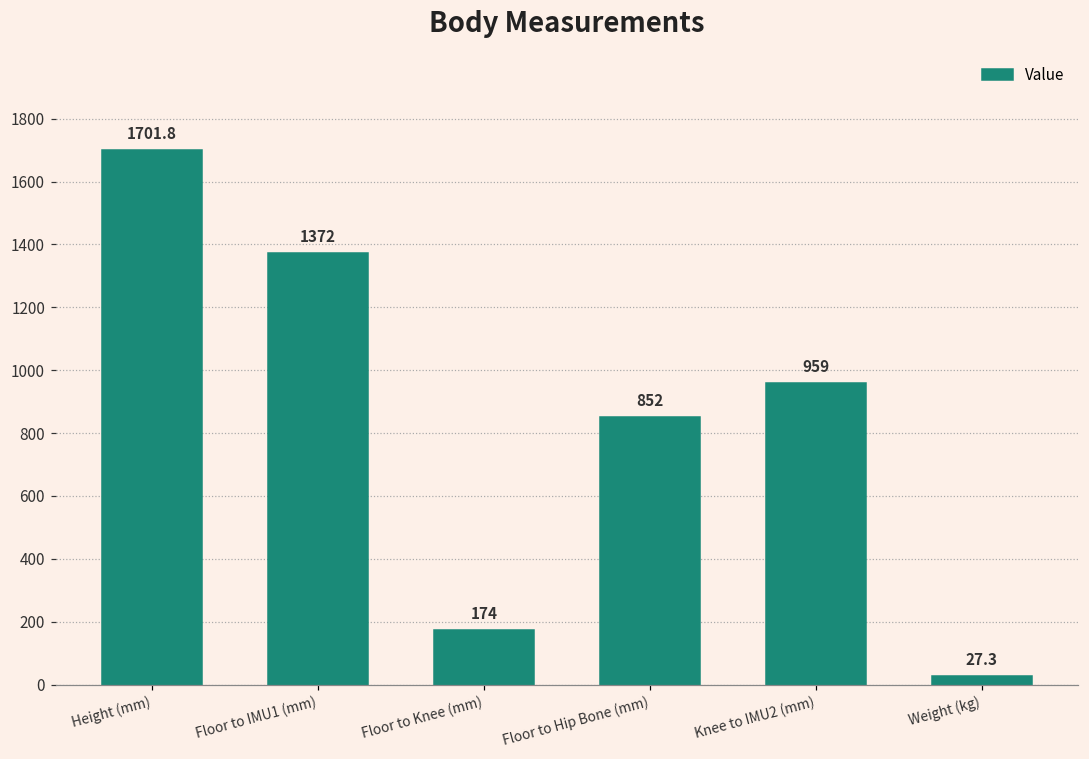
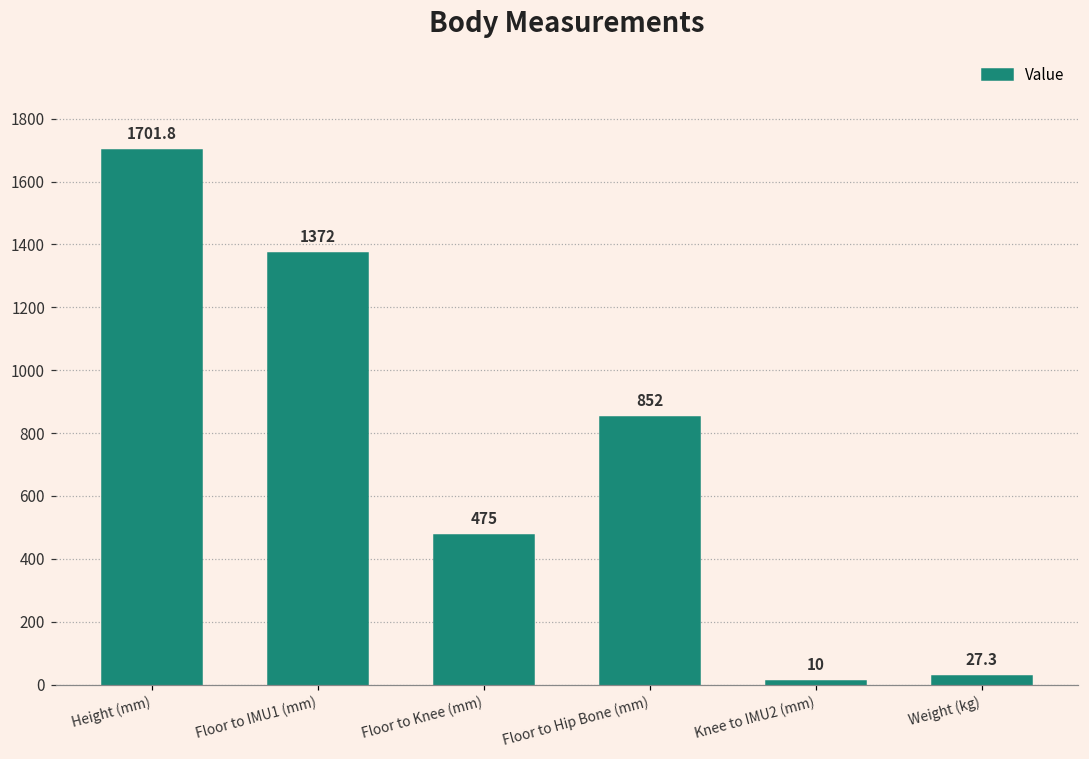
  {
    "Height (mm)": 1701.8,
    "Floor to IMU1 (mm)": 1372,
-   "Floor to Knee (mm)": 174,
+   "Floor to Knee (mm)": 475,
    "Floor to Hip Bone (mm)": 852,
-   "Knee to IMU2 (mm)": 959,
+   "Knee to IMU2 (mm)": 10,
    "Weight (kg)": 27.3
  }
